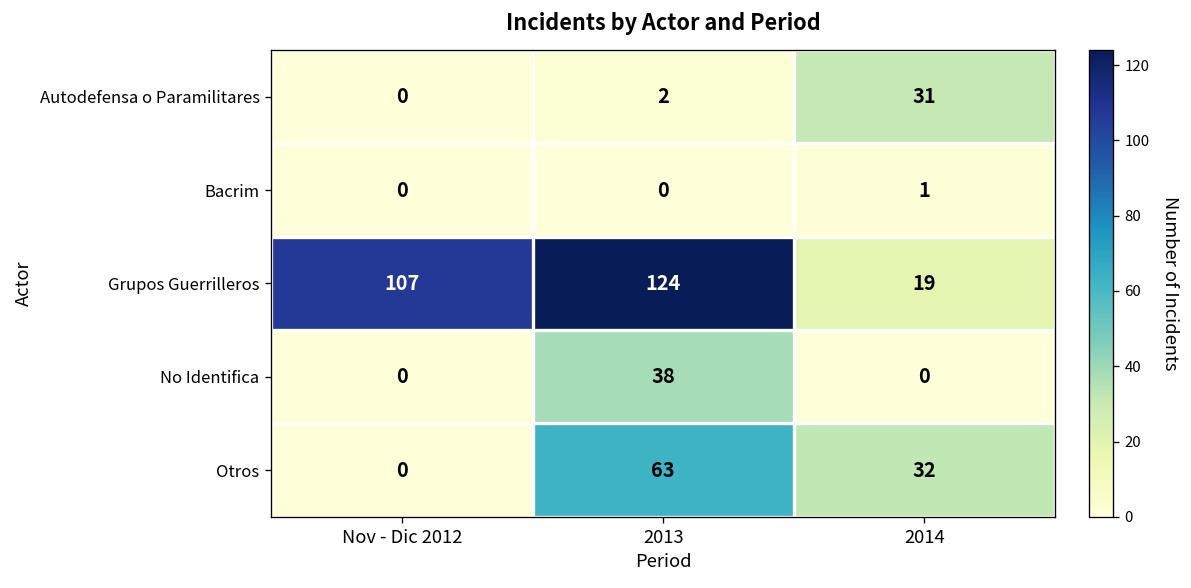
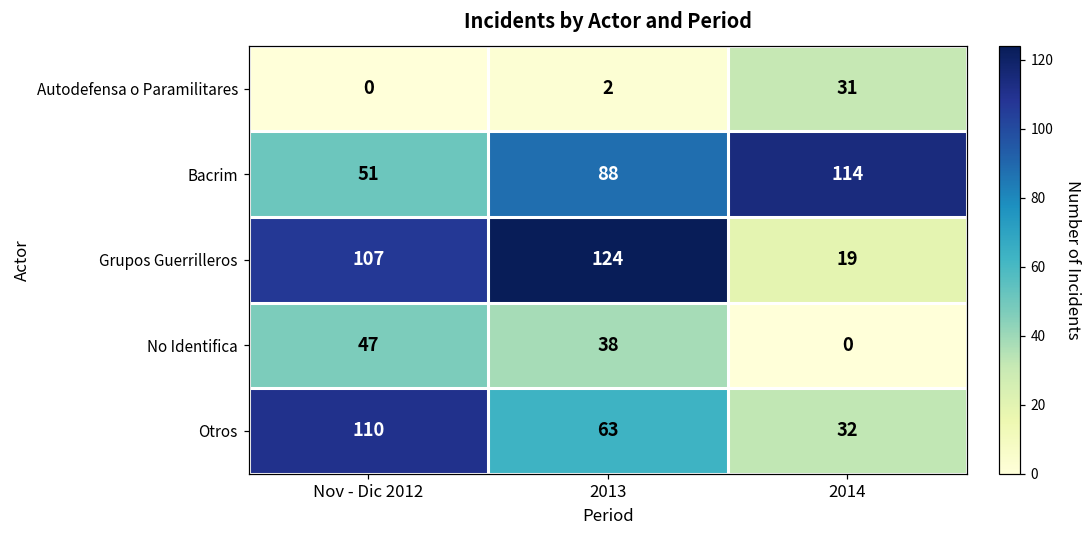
  {
    "Autodefensa o Paramilitares": {
      "Nov - Dic 2012": 0,
      "2013": 2,
      "2014": 31
    },
    "Bacrim": {
-     "Nov - Dic 2012": 0,
-     "2013": 0,
-     "2014": 1
+     "Nov - Dic 2012": 51,
+     "2013": 88,
+     "2014": 114
    },
    "Grupos Guerrilleros": {
      "Nov - Dic 2012": 107,
      "2013": 124,
      "2014": 19
    },
    "No Identifica": {
-     "Nov - Dic 2012": 0,
+     "Nov - Dic 2012": 47,
      "2013": 38,
      "2014": 0
    },
    "Otros": {
-     "Nov - Dic 2012": 0,
+     "Nov - Dic 2012": 110,
      "2013": 63,
      "2014": 32
    }
  }
